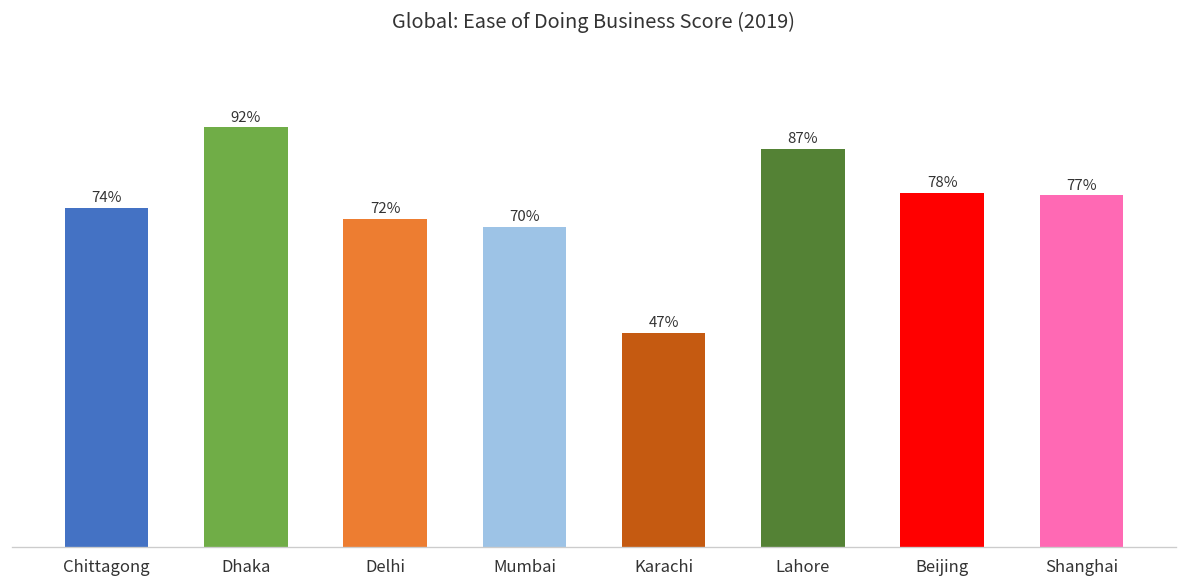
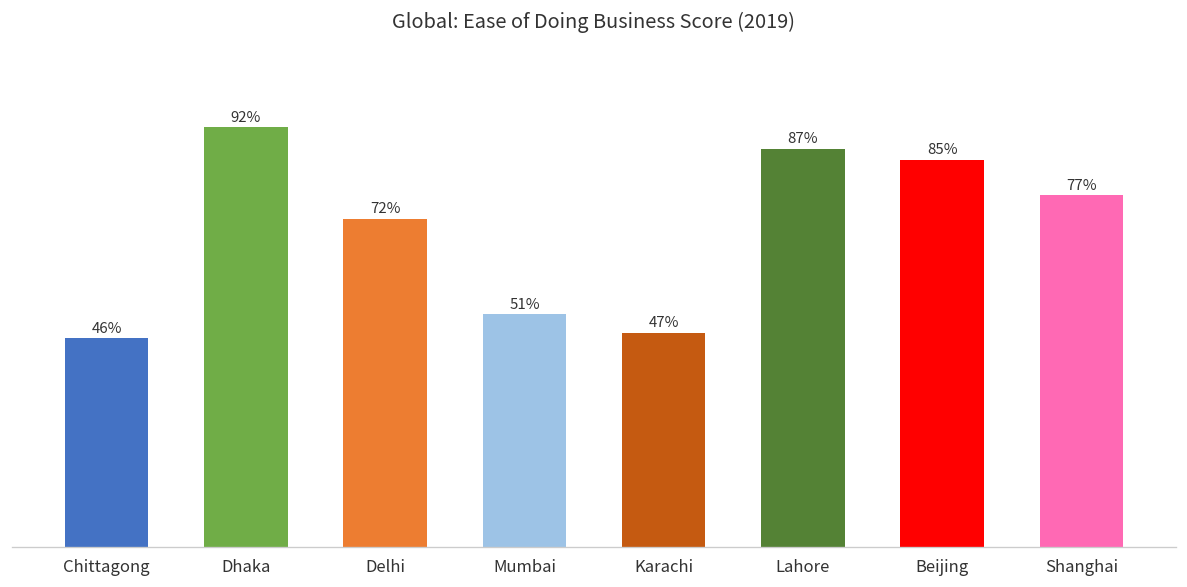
  {
-   "Chittagong": "74%",
+   "Chittagong": "46%",
    "Dhaka": "92%",
    "Delhi": "72%",
-   "Mumbai": "70%",
+   "Mumbai": "51%",
    "Karachi": "47%",
    "Lahore": "87%",
-   "Beijing": "78%",
+   "Beijing": "85%",
    "Shanghai": "77%"
  }
